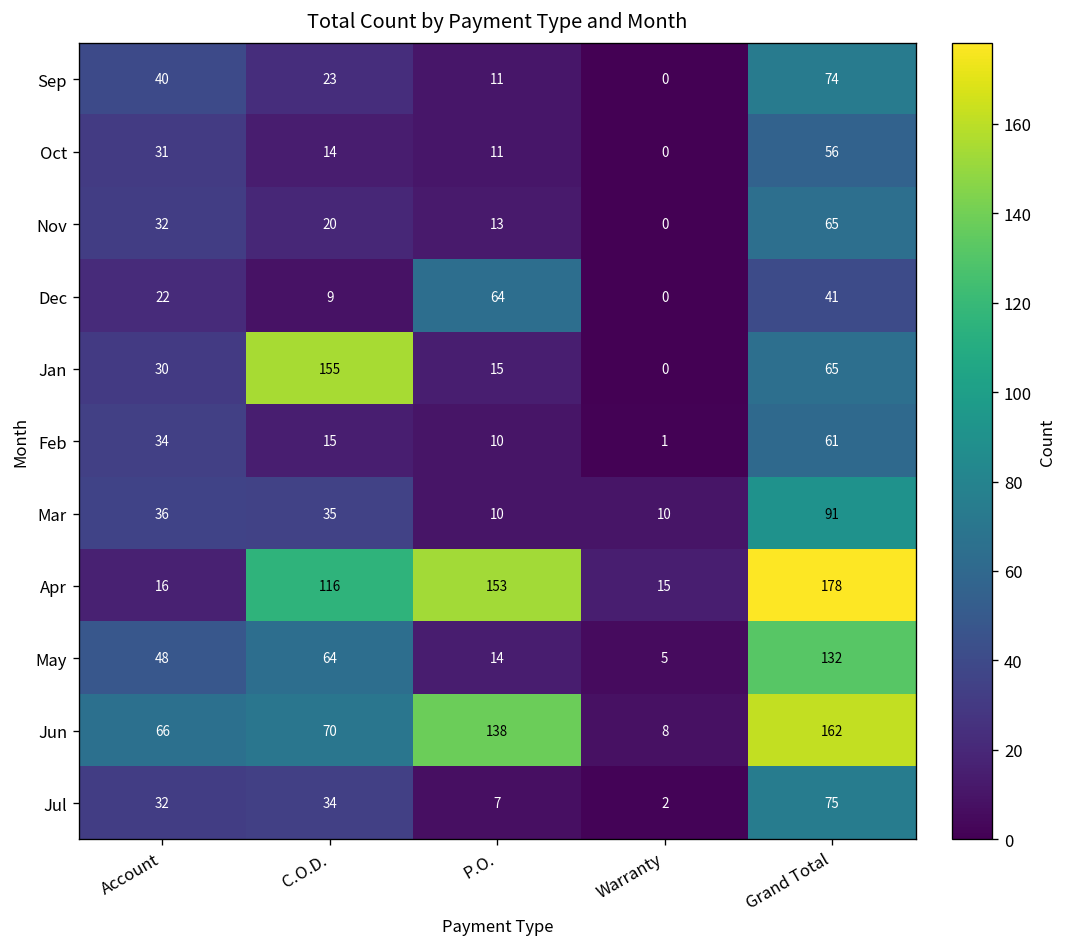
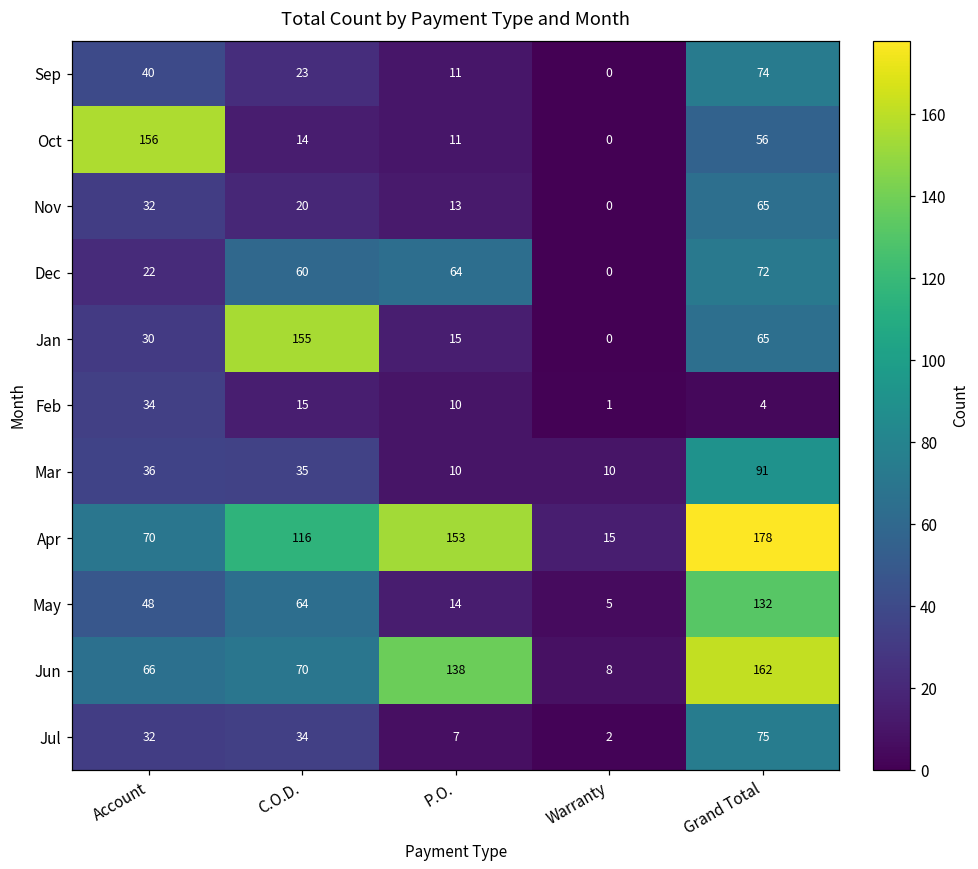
  {
    "Sep": {
      "Account": 40,
      "C.O.D.": 23,
      "P.O.": 11,
      "Warranty": 0,
      "Grand Total": 74
    },
    "Oct": {
-     "Account": 31,
+     "Account": 156,
      "C.O.D.": 14,
      "P.O.": 11,
      "Warranty": 0,
      "Grand Total": 56
    },
    "Nov": {
      "Account": 32,
      "C.O.D.": 20,
      "P.O.": 13,
      "Warranty": 0,
      "Grand Total": 65
    },
    "Dec": {
      "Account": 22,
-     "C.O.D.": 9,
+     "C.O.D.": 60,
      "P.O.": 64,
      "Warranty": 0,
-     "Grand Total": 41
+     "Grand Total": 72
    },
    "Jan": {
      "Account": 30,
      "C.O.D.": 155,
      "P.O.": 15,
      "Warranty": 0,
      "Grand Total": 65
    },
    "Feb": {
      "Account": 34,
      "C.O.D.": 15,
      "P.O.": 10,
      "Warranty": 1,
-     "Grand Total": 61
+     "Grand Total": 4
    },
    "Mar": {
      "Account": 36,
      "C.O.D.": 35,
      "P.O.": 10,
      "Warranty": 10,
      "Grand Total": 91
    },
    "Apr": {
-     "Account": 16,
+     "Account": 70,
      "C.O.D.": 116,
      "P.O.": 153,
      "Warranty": 15,
      "Grand Total": 178
    },
    "May": {
      "Account": 48,
      "C.O.D.": 64,
      "P.O.": 14,
      "Warranty": 5,
      "Grand Total": 132
    },
    "Jun": {
      "Account": 66,
      "C.O.D.": 70,
      "P.O.": 138,
      "Warranty": 8,
      "Grand Total": 162
    },
    "Jul": {
      "Account": 32,
      "C.O.D.": 34,
      "P.O.": 7,
      "Warranty": 2,
      "Grand Total": 75
    }
  }
